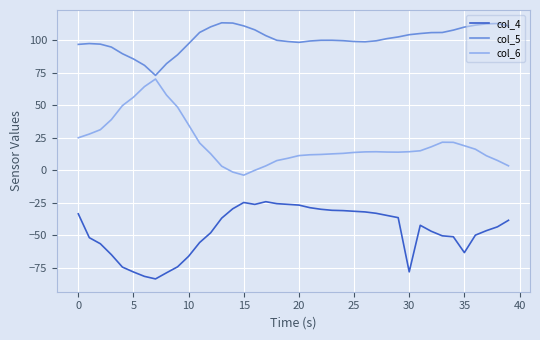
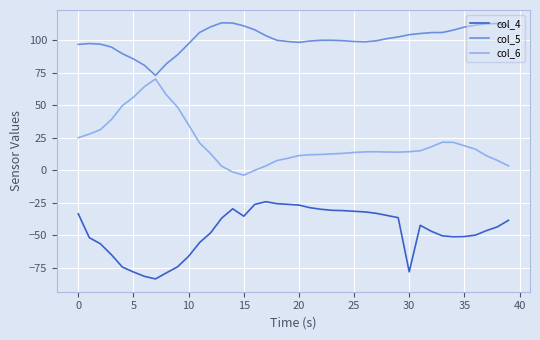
  {
    "col_4": {
      "0": -34,
      "5": -78,
      "10": -66,
-     "15": -25,
+     "15": -35,
      "20": -27,
      "25": -32,
      "30": -78,
-     "35": -64
+     "35": -51
    }
  }
